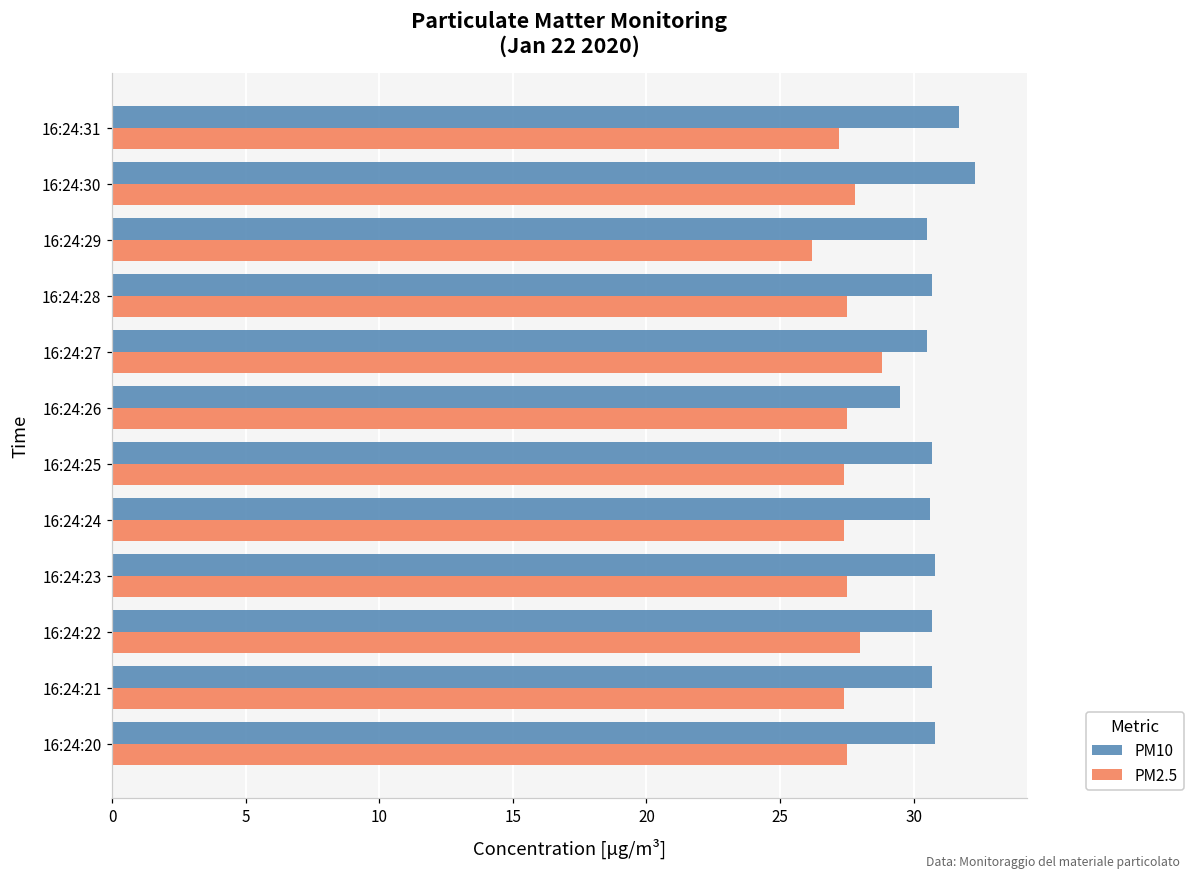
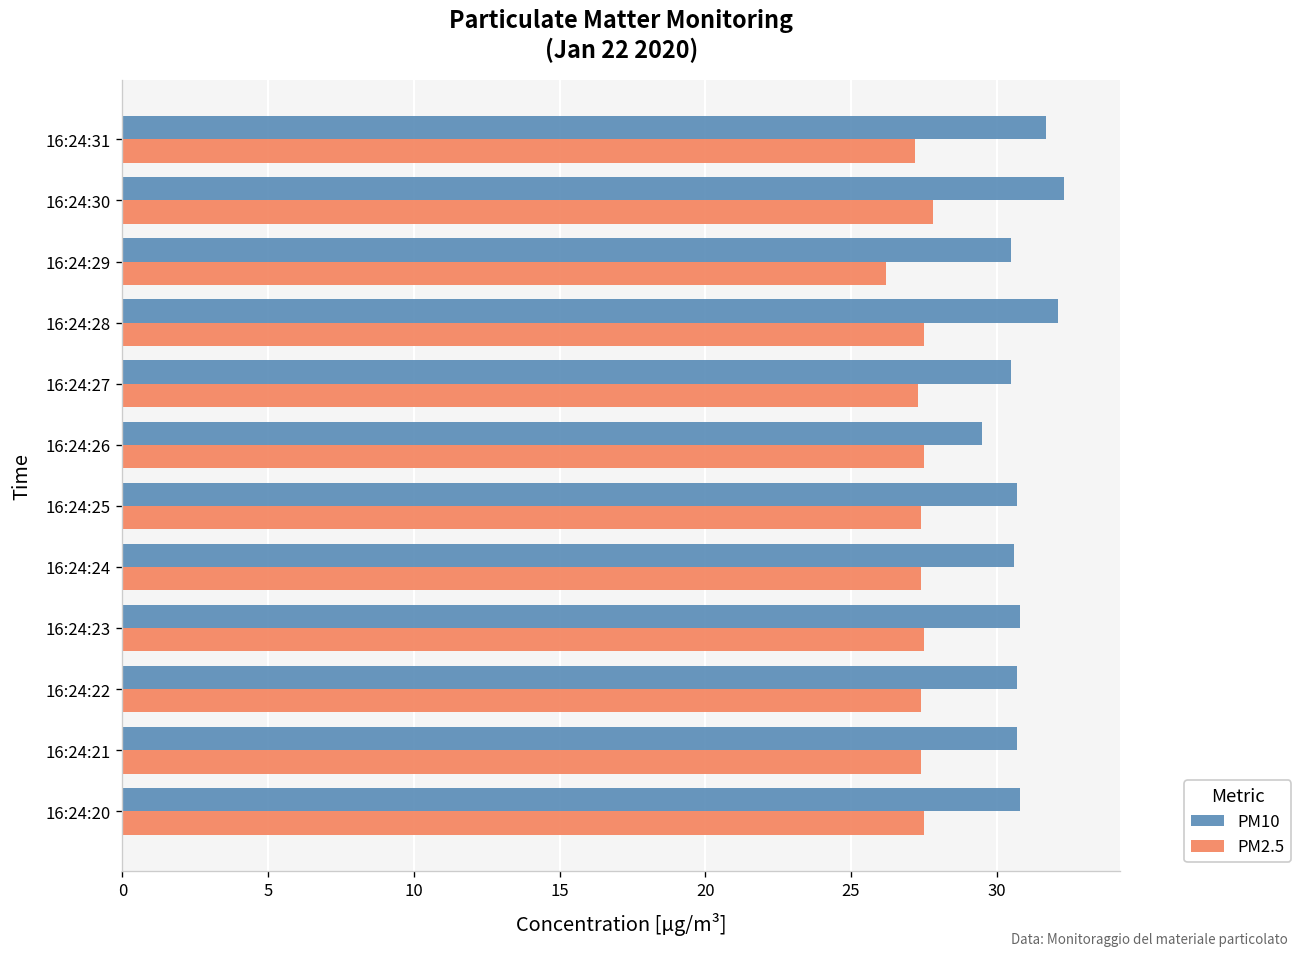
  {
    "PM10": {
      "16:24:31": 31.7,
      "16:24:30": 32.3,
      "16:24:29": 30.5,
-     "16:24:28": 30.7,
+     "16:24:28": 32.1,
      "16:24:27": 30.5,
      "16:24:26": 29.5,
      "16:24:25": 30.7,
      "16:24:24": 30.6,
      "16:24:23": 30.8,
      "16:24:22": 30.7,
      "16:24:21": 30.7,
      "16:24:20": 30.8
    },
    "PM2.5": {
      "16:24:31": 27.2,
      "16:24:30": 27.8,
      "16:24:29": 26.2,
      "16:24:28": 27.5,
-     "16:24:27": 28.8,
+     "16:24:27": 27.3,
      "16:24:26": 27.5,
      "16:24:25": 27.4,
      "16:24:24": 27.4,
      "16:24:23": 27.5,
-     "16:24:22": 28.0,
+     "16:24:22": 27.4,
      "16:24:21": 27.4,
      "16:24:20": 27.5
    }
  }
